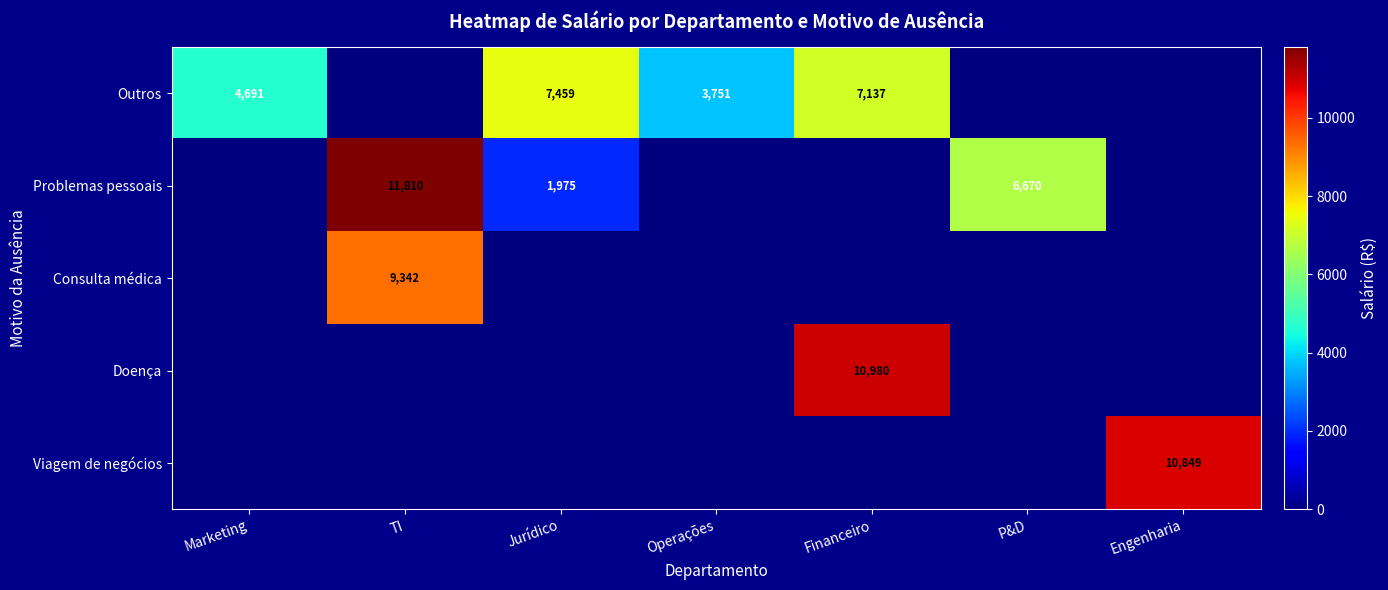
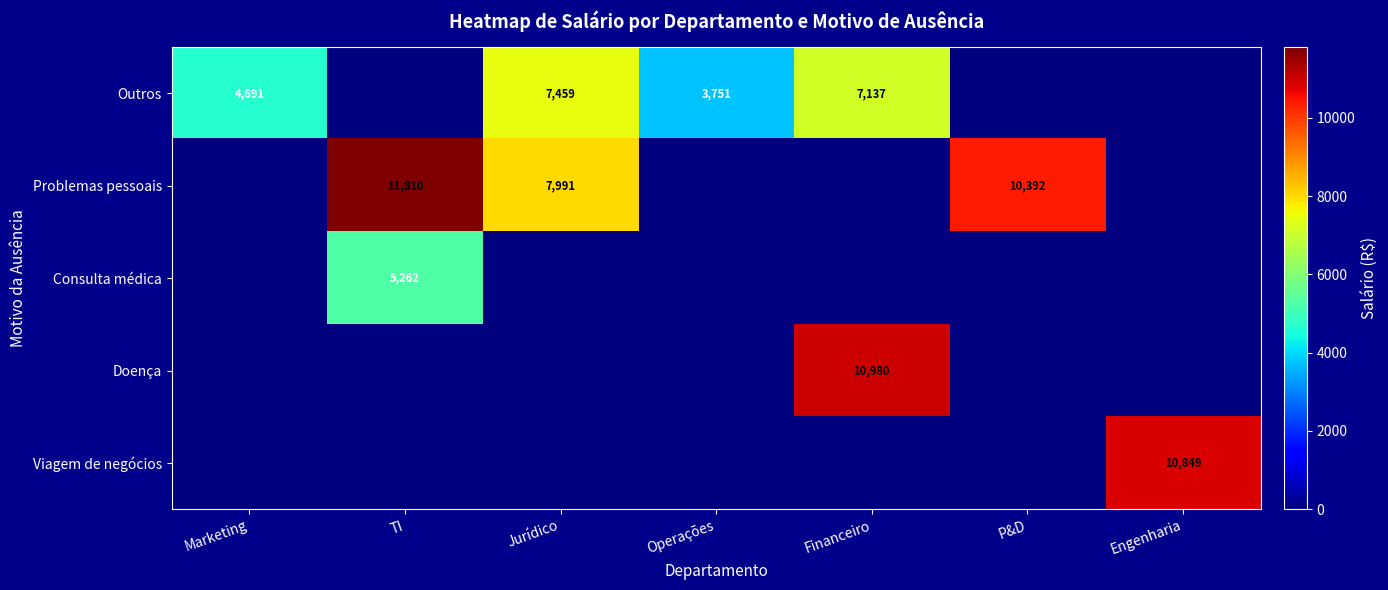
  {
    "Outros": {
      "Marketing": "4,691",
      "Jurídico": "7,459",
      "Operações": "3,751",
      "Financeiro": "7,137"
    },
    "Problemas pessoais": {
      "TI": "11,810",
-     "Jurídico": "1,975",
-     "P&D": "6,670"
+     "Jurídico": "7,991",
+     "P&D": "10,392"
    },
    "Consulta médica": {
-     "TI": "9,342"
+     "TI": "5,262"
    },
    "Doença": {
      "Financeiro": "10,980"
    },
    "Viagem de negócios": {
      "Engenharia": "10,849"
    }
  }
